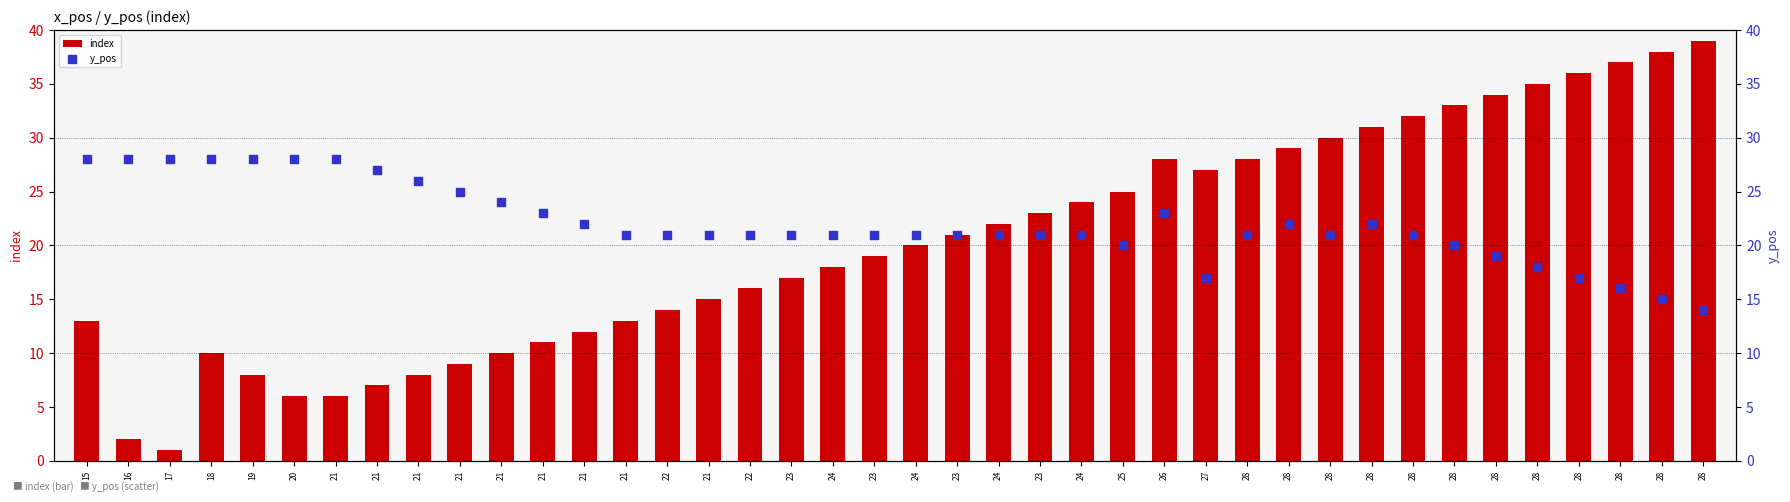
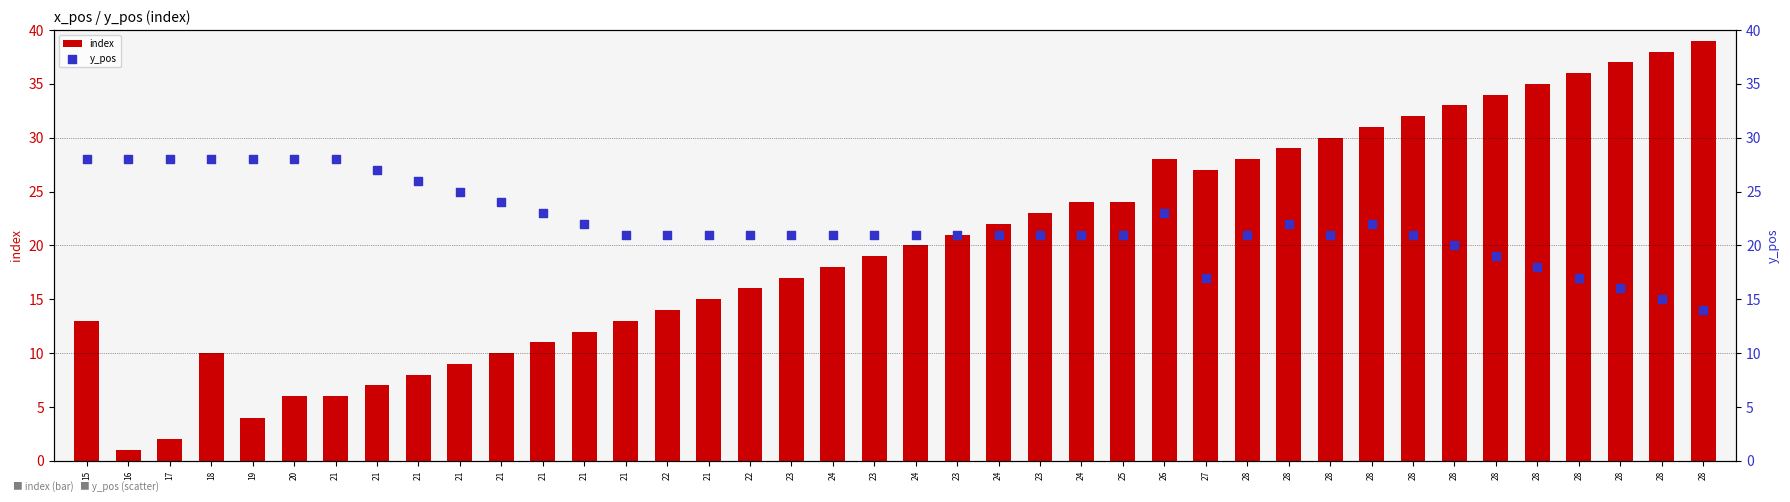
  {
    "index": {
      "15": 13,
-     "16": 2,
-     "17": 1,
+     "16": 1,
+     "17": 2,
      "18": 10,
-     "19": 8,
+     "19": 4,
      "20": 6,
-     "25": 25,
+     "25": 24,
      "26": 28,
      "27": 27
    },
    "y_pos": {
-     "25": 20
+     "25": 21
    }
  }
